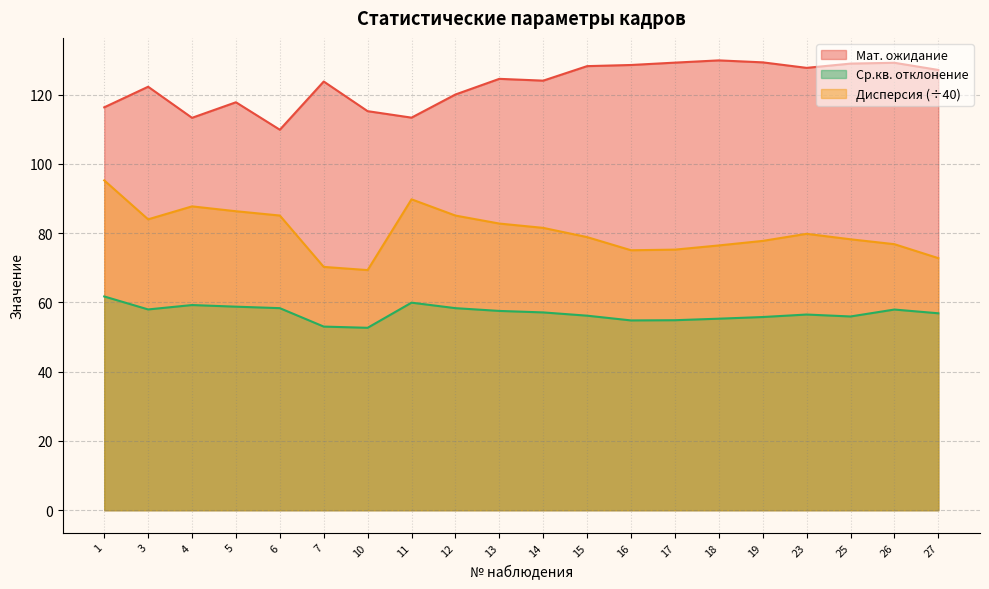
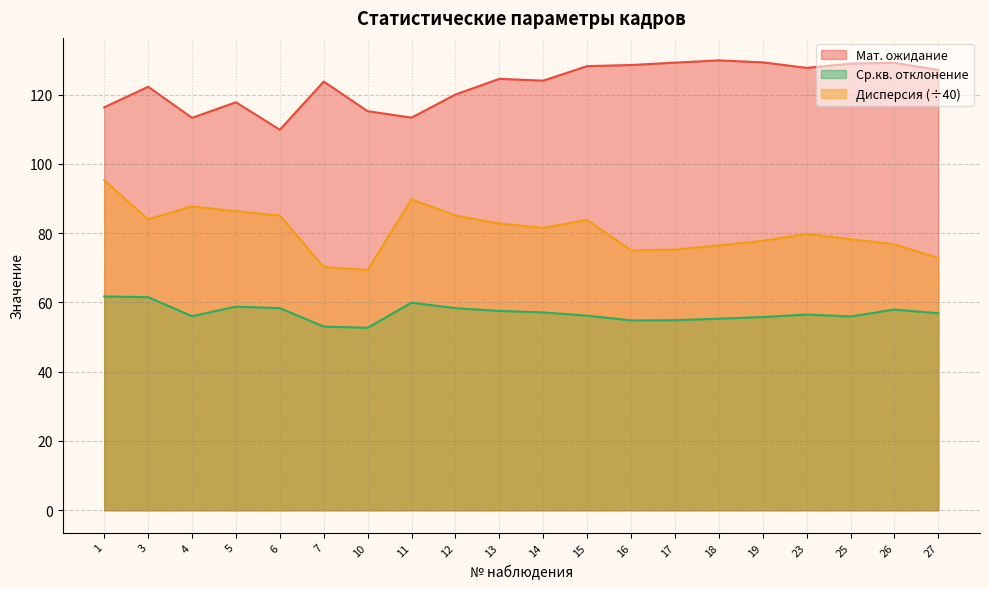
  {
    "Мат. ожидание": {
      "1": 116,
      "3": 122,
      "4": 113,
      "5": 118,
      "6": 110,
      "7": 124,
      "10": 115,
      "11": 113,
      "12": 120,
      "13": 125,
      "14": 124,
      "15": 128,
      "16": 129,
      "17": 129,
      "18": 130,
      "19": 129,
      "23": 128
    },
    "Ср.кв. отклонение": {
      "1": 62,
-     "3": 58,
-     "4": 59,
+     "3": 62,
+     "4": 56,
      "5": 59,
      "6": 58,
      "7": 53,
      "10": 53,
      "11": 60,
      "12": 58,
      "13": 58,
      "14": 57,
      "15": 56,
      "16": 55,
      "17": 55,
      "18": 55,
      "19": 56,
      "23": 56,
      "25": 56,
      "26": 58,
      "27": 57
    },
    "Дисперсия (÷40)": {
      "1": 95,
      "3": 84,
      "4": 88,
      "5": 86,
      "6": 85,
      "7": 70,
      "10": 69,
      "11": 90,
      "12": 85,
      "13": 83,
      "14": 82,
-     "15": 79,
+     "15": 84,
      "16": 75,
      "17": 75,
      "18": 76,
      "19": 78,
      "23": 80,
      "25": 78,
      "26": 77,
      "27": 73
    }
  }
